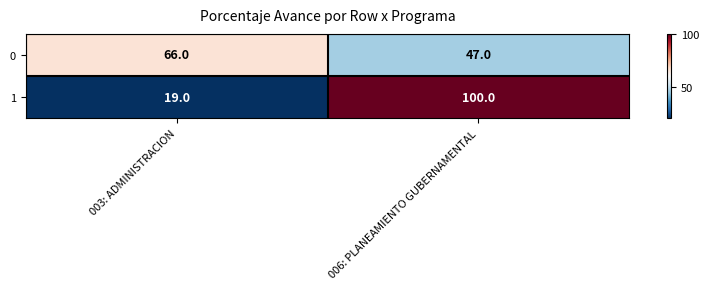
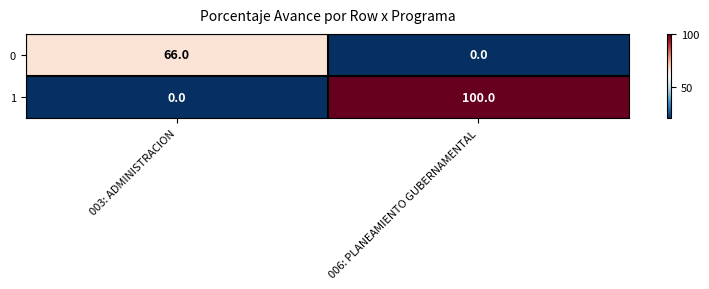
  {
    "0": {
      "003: ADMINISTRACION": 66.0,
-     "006: PLANEAMIENTO GUBERNAMENTAL": 47.0
+     "006: PLANEAMIENTO GUBERNAMENTAL": 0.0
    },
    "1": {
-     "003: ADMINISTRACION": 19.0,
+     "003: ADMINISTRACION": 0.0,
      "006: PLANEAMIENTO GUBERNAMENTAL": 100.0
    }
  }
